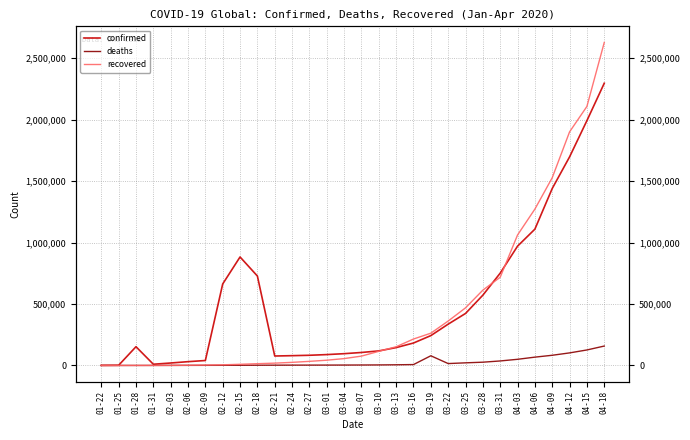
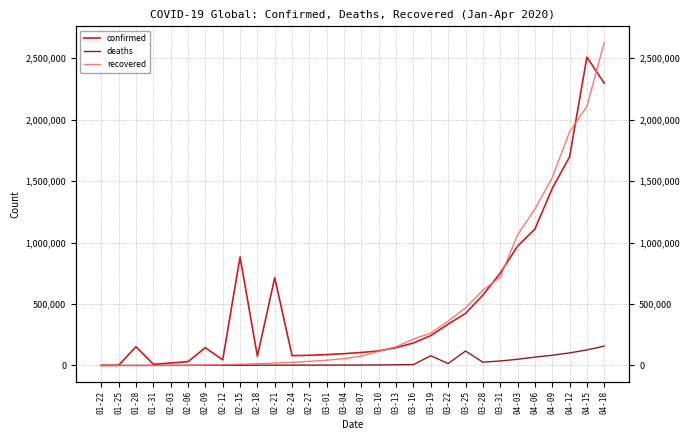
  {
    "confirmed": {
      "01-28": "150,000",
      "02-06": "30,000",
-     "02-09": "40,000",
-     "02-12": "660,000",
+     "02-09": "140,000",
+     "02-12": "50,000",
      "02-15": "880,000",
-     "02-18": "730,000",
-     "02-21": "80,000",
+     "02-18": "80,000",
+     "02-21": "710,000",
      "02-24": "80,000",
      "02-27": "80,000",
      "03-01": "90,000",
      "03-04": "100,000",
      "03-07": "110,000",
      "03-16": "180,000",
      "03-22": "340,000",
      "03-25": "420,000",
      "03-28": "570,000",
      "03-31": "750,000",
      "04-03": "970,000",
      "04-06": "1,110,000",
      "04-09": "1,440,000",
      "04-12": "1,700,000",
-     "04-15": "1,990,000",
+     "04-15": "2,510,000",
      "04-18": "2,300,000"
    },
    "deaths": {
      "02-24": "0",
      "02-27": "0",
      "03-01": "0",
      "03-04": "0",
      "03-07": "0",
      "03-10": "0",
      "03-13": "10,000",
      "03-16": "10,000",
      "03-19": "80,000",
      "03-22": "20,000",
-     "03-25": "20,000",
+     "03-25": "120,000",
      "03-28": "30,000",
      "03-31": "40,000",
      "04-03": "50,000",
      "04-06": "70,000",
      "04-09": "80,000",
      "04-12": "100,000",
      "04-15": "130,000",
      "04-18": "160,000"
    },
    "recovered": {
      "02-24": "30,000",
      "02-27": "30,000",
      "03-01": "40,000",
      "03-04": "60,000",
      "03-07": "80,000",
      "03-16": "210,000",
      "03-22": "360,000",
      "03-25": "470,000",
      "03-28": "610,000",
      "03-31": "720,000",
      "04-03": "1,060,000",
      "04-06": "1,270,000",
      "04-09": "1,530,000",
      "04-12": "1,900,000",
      "04-15": "2,110,000",
      "04-18": "2,630,000"
    }
  }
